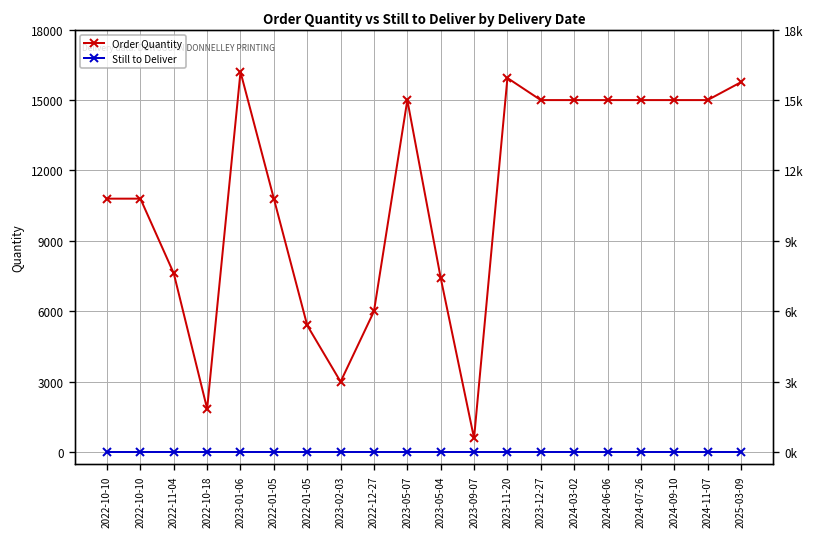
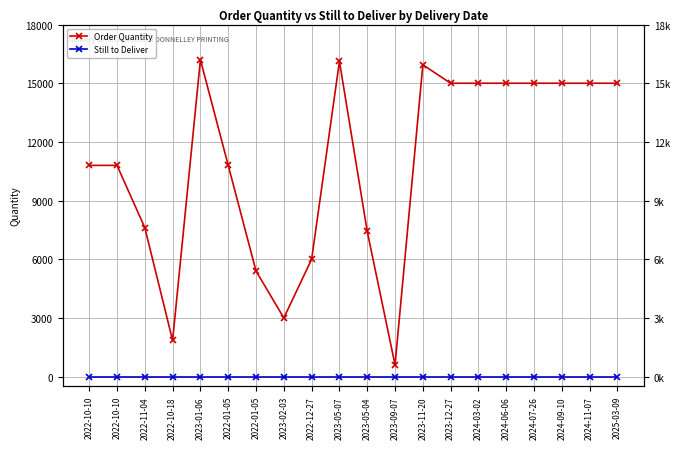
  {
    "Order Quantity": {
      "2022-11-04": 7600,
      "2022-10-18": 1800,
      "2023-01-06": 16200,
      "2023-02-03": 3000,
      "2022-12-27": 6000,
-     "2023-05-07": 15000,
+     "2023-05-07": 16100,
      "2023-05-04": 7400,
      "2023-09-07": 600,
      "2023-11-20": 15900,
      "2023-12-27": 15000,
      "2024-03-02": 15000,
      "2024-06-06": 15000,
      "2024-07-26": 15000,
      "2024-09-10": 15000,
      "2024-11-07": 15000,
-     "2025-03-09": 15800
+     "2025-03-09": 15000
    },
    "Still to Deliver": {
      "2022-11-04": 0,
      "2022-10-18": 0,
      "2023-01-06": 0,
      "2023-02-03": 0,
      "2022-12-27": 0,
      "2023-05-07": 0,
      "2023-05-04": 0,
      "2023-09-07": 0,
      "2023-11-20": 0,
      "2023-12-27": 0,
      "2024-03-02": 0,
      "2024-06-06": 0,
      "2024-07-26": 0,
      "2024-09-10": 0,
      "2024-11-07": 0,
      "2025-03-09": 0
    }
  }
